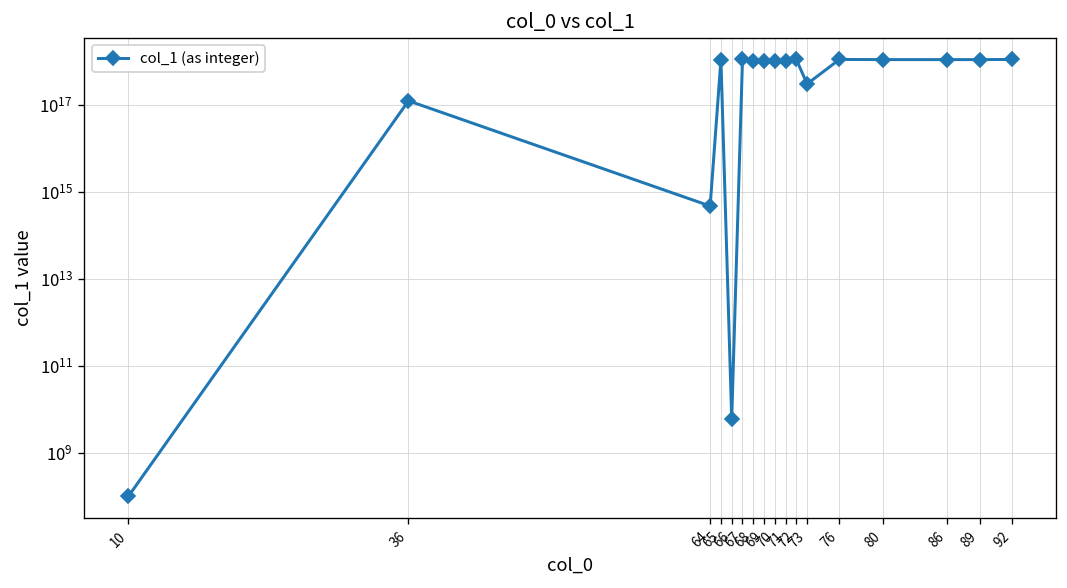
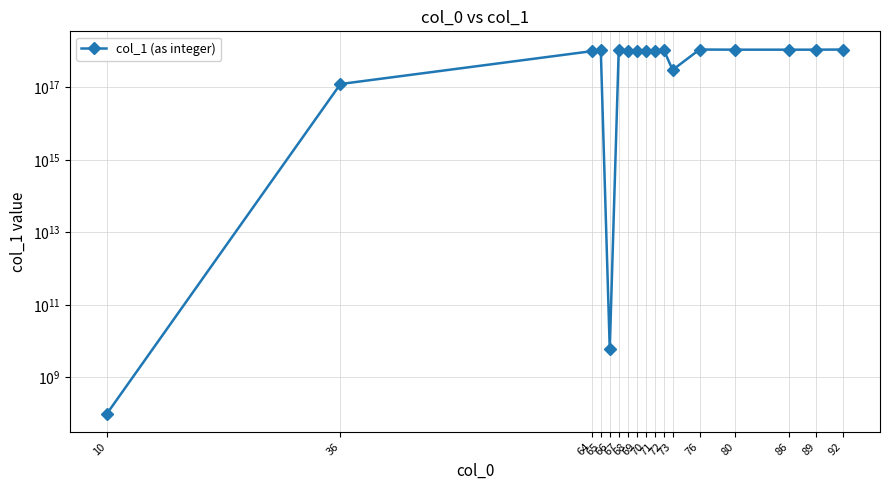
  {
    "10": 100000000,
    "36": 120000000000000000,
-   "64": 500000000000000,
+   "64": 1000000000000000000,
    "65": 1100000000000000000,
    "66": 6000000000,
    "67": 1100000000000000000,
    "68": 1000000000000000000,
    "69": 1000000000000000000,
    "70": 1000000000000000000,
    "71": 1000000000000000000,
    "72": 1100000000000000000,
    "73": 300000000000000000,
    "76": 1100000000000000000,
    "80": 1100000000000000000,
    "86": 1100000000000000000,
    "89": 1100000000000000000,
    "92": 1100000000000000000
  }
